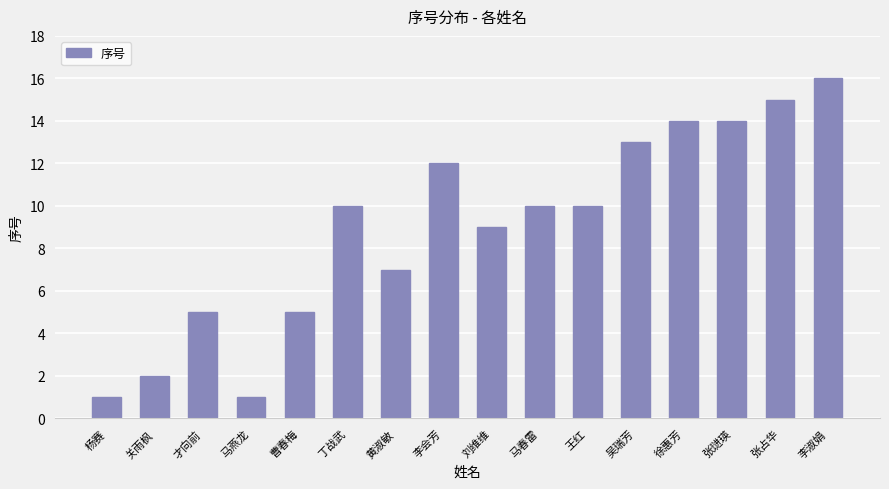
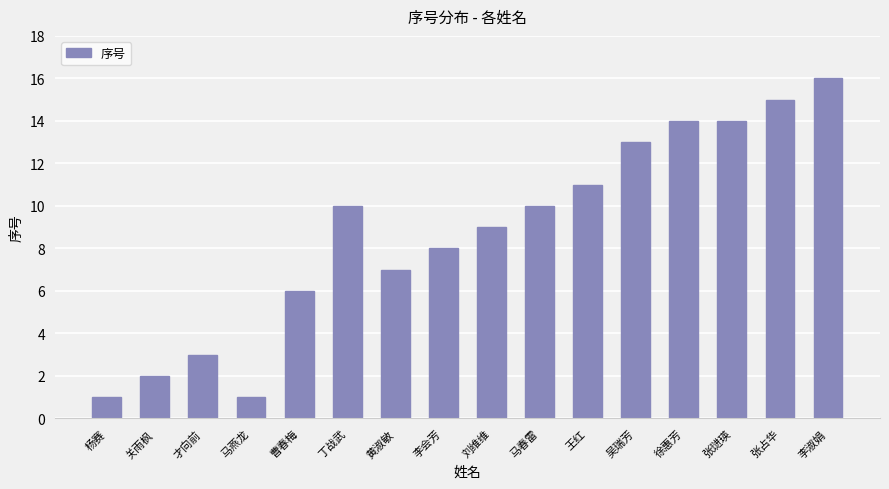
  {
    "杨赛": 1,
    "关雨枫": 2,
-   "才向前": 5,
+   "才向前": 3,
    "马燕龙": 1,
-   "曹春梅": 5,
+   "曹春梅": 6,
    "丁战武": 10,
    "黄淑敏": 7,
-   "李会芳": 12,
+   "李会芳": 8,
    "刘维维": 9,
    "马春雷": 10,
-   "王红": 10,
+   "王红": 11,
    "吴瑞芳": 13,
    "徐惠芳": 14,
    "张琎瑛": 14,
    "张占华": 15,
    "李淑娟": 16
  }
